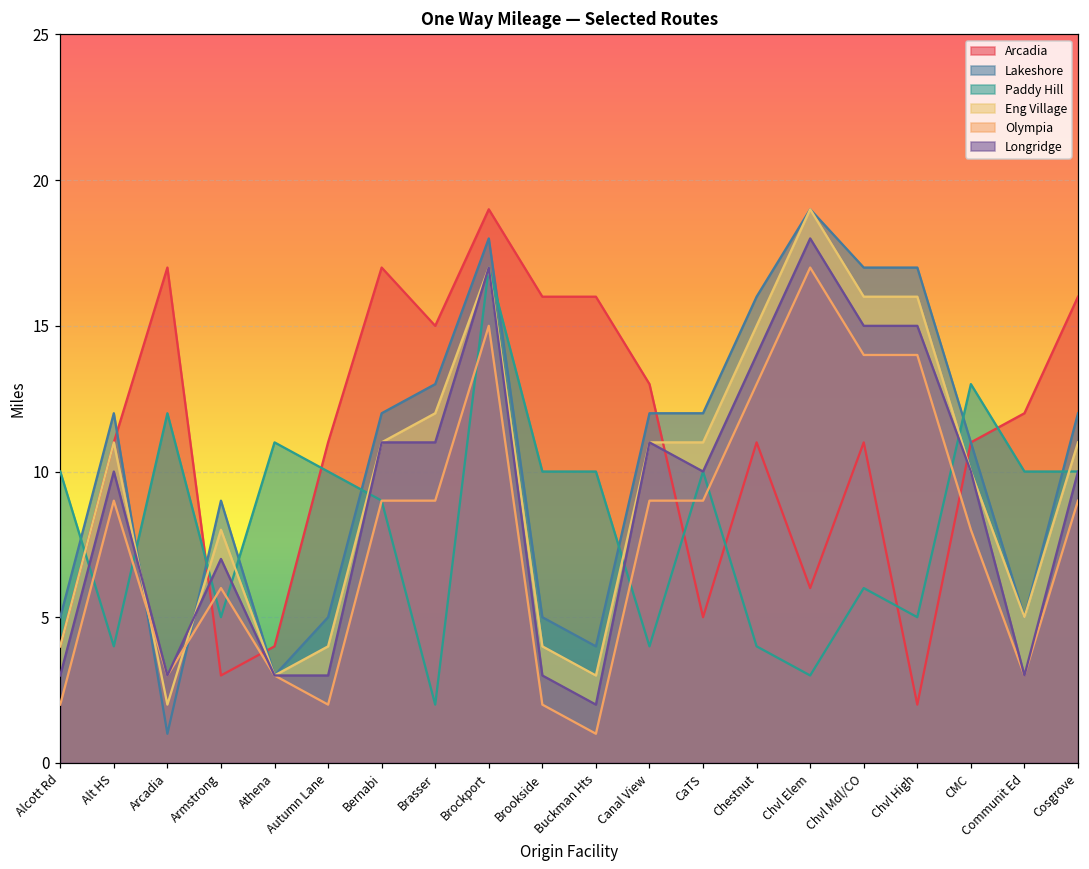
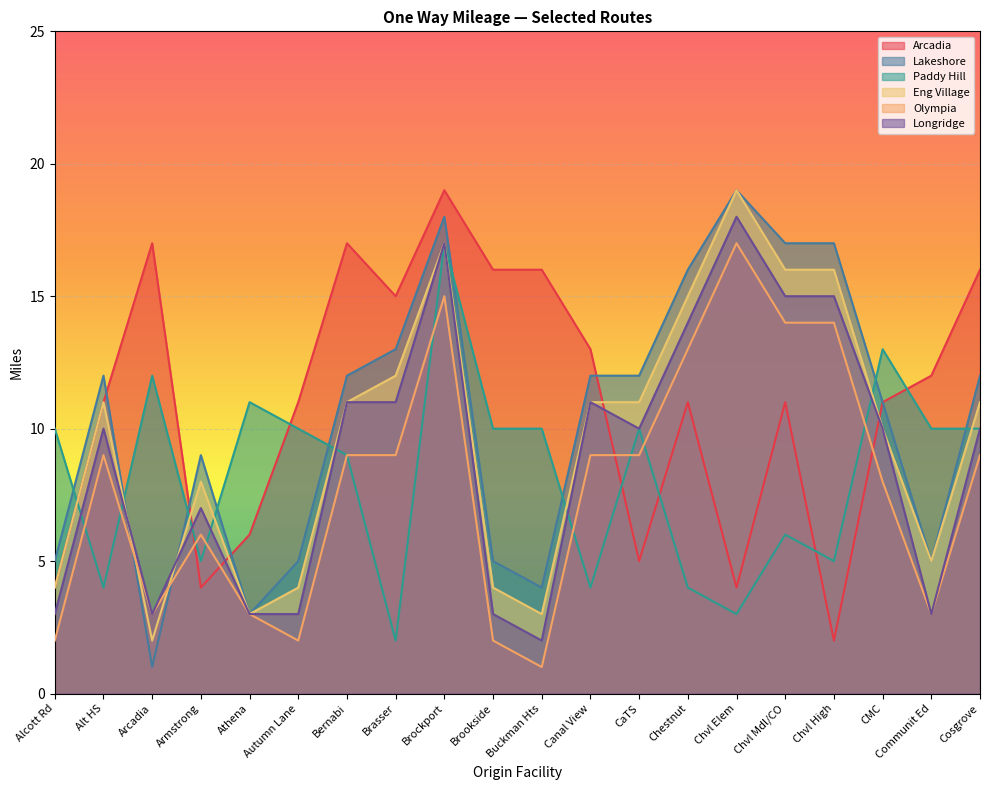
  {
    "Arcadia": {
      "Arcadia": 17,
-     "Armstrong": 3,
-     "Athena": 4,
+     "Armstrong": 4,
+     "Athena": 6,
      "Autumn Lane": 11,
      "Bernabi": 17,
      "Brasser": 15,
      "Brockport": 19,
      "Brookside": 16,
      "Buckman Hts": 16,
      "Canal View": 13,
      "CaTS": 5,
      "Chestnut": 11,
-     "Chvl Elem": 6,
+     "Chvl Elem": 4,
      "Chvl Mdl/CO": 11,
      "Chvl High": 2,
      "Communit Ed": 12,
      "Cosgrove": 16
    }
  }
